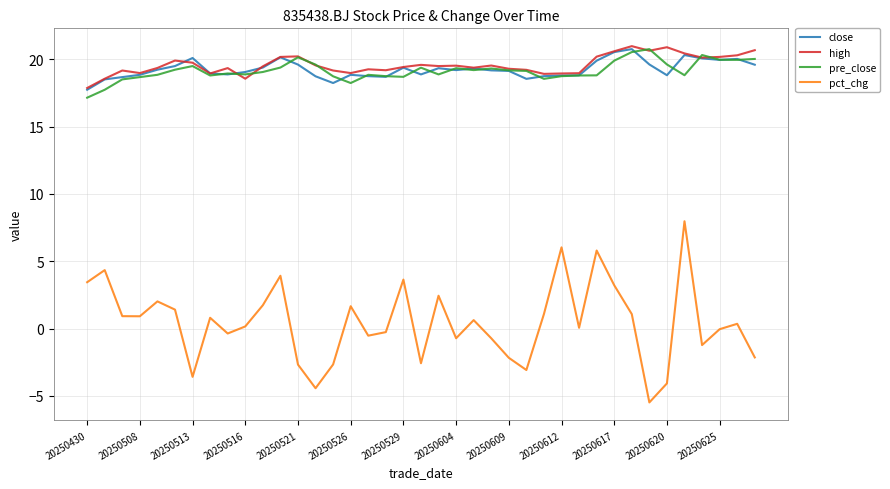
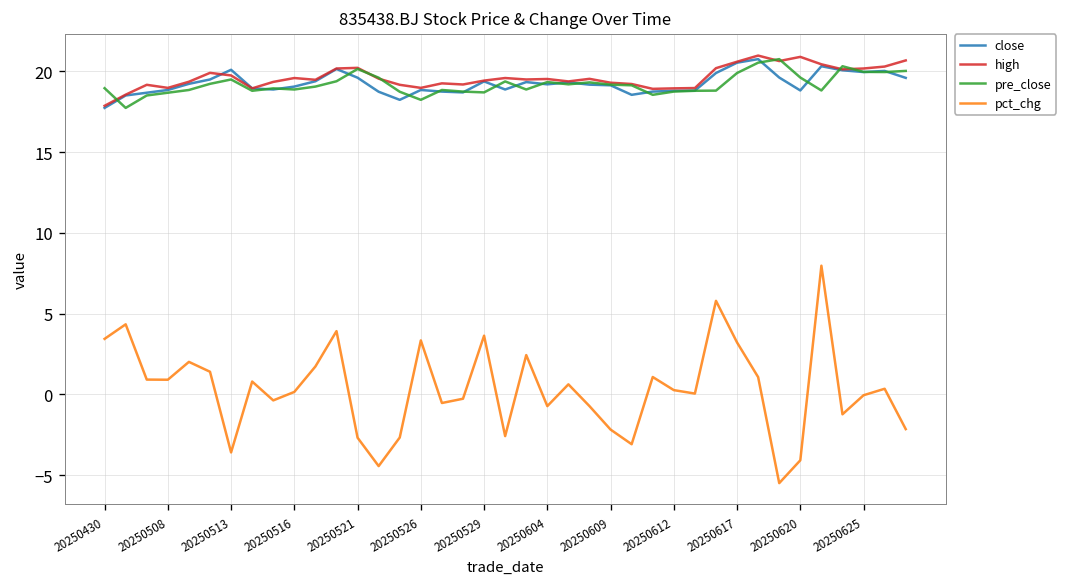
  {
    "close": {
      "20250513": 20.1,
      "20250521": 19.6,
      "20250620": 18.8
    },
    "high": {
      "20250513": 19.8,
-     "20250516": 18.6,
+     "20250516": 19.6,
      "20250620": 20.9,
      "20250625": 20.2
    },
    "pre_close": {
-     "20250430": 17.2,
+     "20250430": 19.0,
      "20250513": 19.5,
      "20250526": 18.2,
      "20250529": 18.7,
      "20250617": 19.9,
      "20250620": 19.6
    },
    "pct_chg": {
      "20250430": 3.4,
      "20250508": 0.9,
      "20250513": -3.6,
      "20250516": 0.2,
      "20250521": -2.7,
-     "20250526": 1.7,
+     "20250526": 3.3,
      "20250529": 3.6,
      "20250604": -0.7,
      "20250609": -2.2,
-     "20250612": 6.0,
+     "20250612": 0.3,
      "20250617": 3.2,
      "20250620": -4.1,
      "20250625": -0.1
    }
  }
